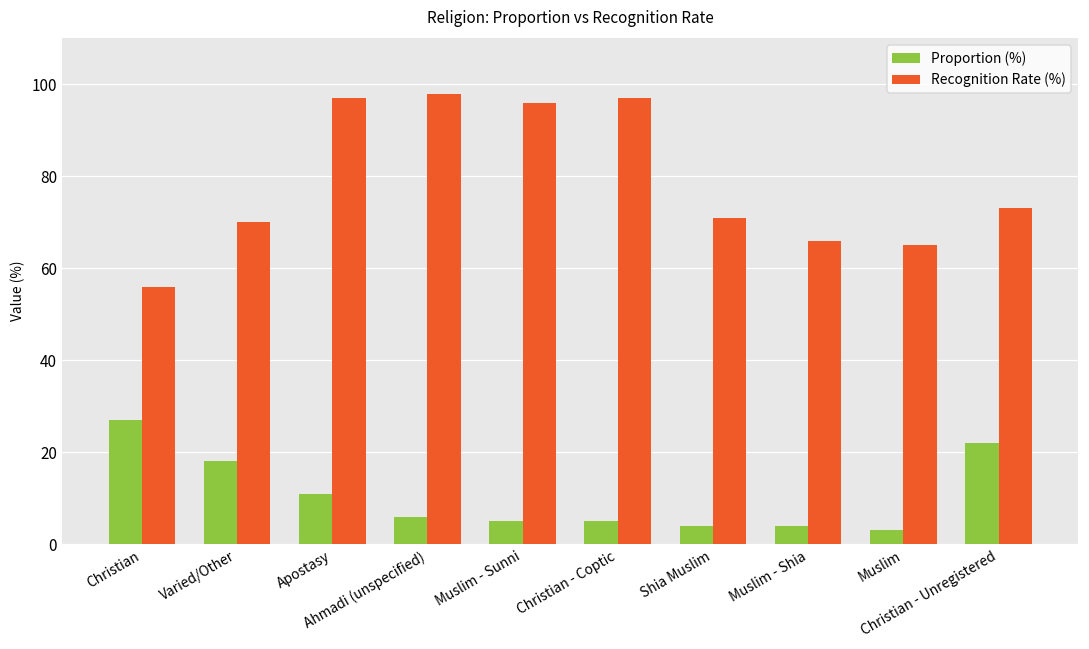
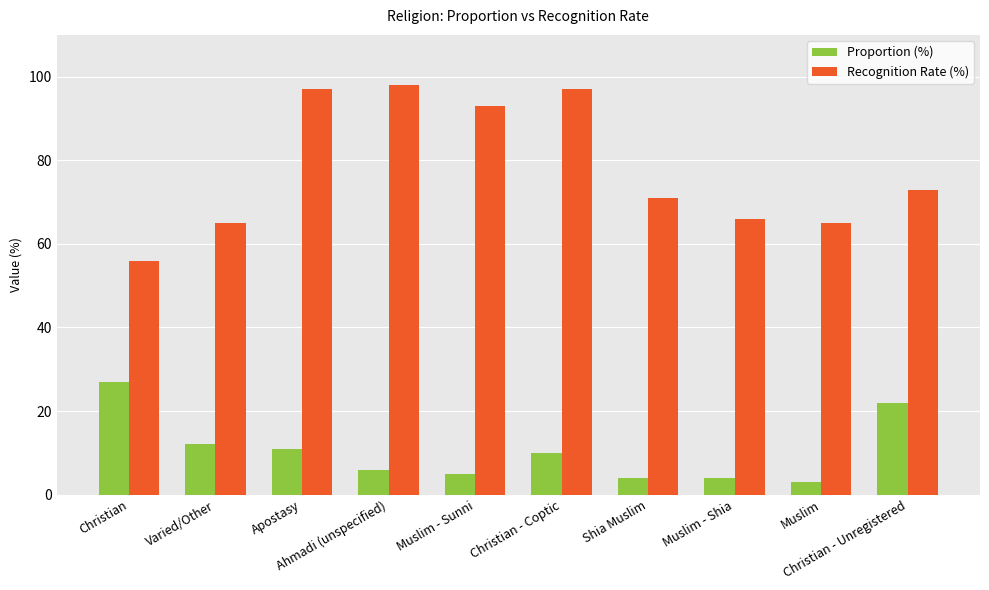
  {
    "Proportion (%)": {
      "Christian": 27,
-     "Varied/Other": 18,
+     "Varied/Other": 12,
      "Apostasy": 11,
      "Ahmadi (unspecified)": 6,
      "Muslim - Sunni": 5,
-     "Christian - Coptic": 5,
+     "Christian - Coptic": 10,
      "Shia Muslim": 4,
      "Muslim - Shia": 4,
      "Muslim": 3,
      "Christian - Unregistered": 22
    },
    "Recognition Rate (%)": {
      "Christian": 56,
-     "Varied/Other": 70,
+     "Varied/Other": 65,
      "Apostasy": 97,
      "Ahmadi (unspecified)": 98,
-     "Muslim - Sunni": 96,
+     "Muslim - Sunni": 93,
      "Christian - Coptic": 97,
      "Shia Muslim": 71,
      "Muslim - Shia": 66,
      "Muslim": 65,
      "Christian - Unregistered": 73
    }
  }
